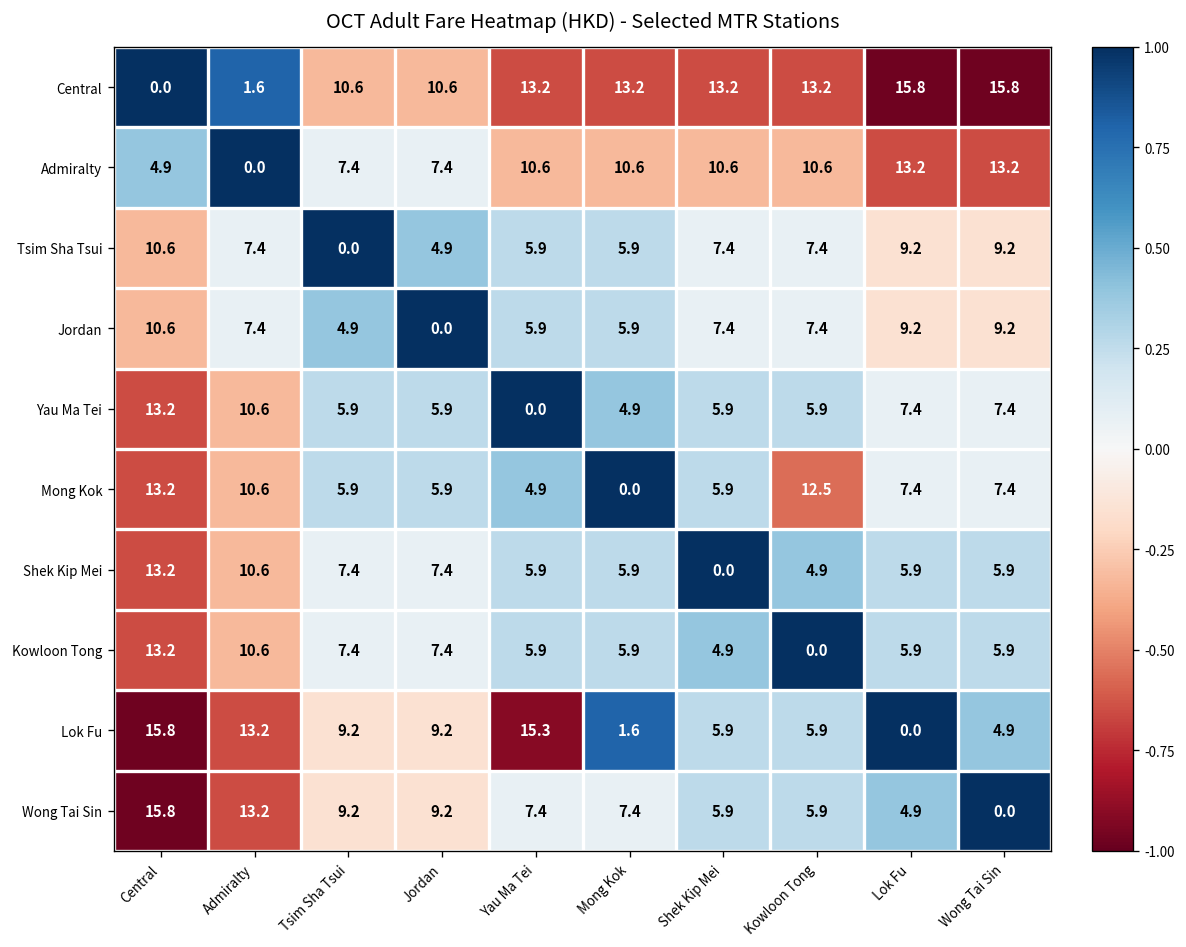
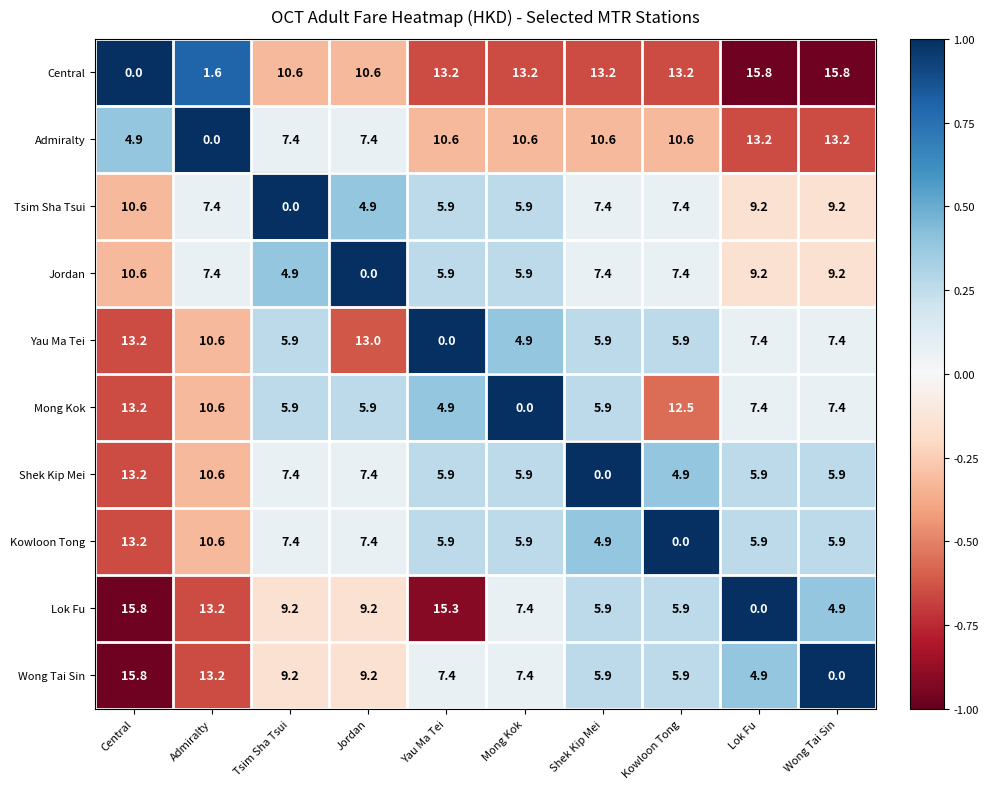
  {
    "Central": {
      "Central": 0.0,
      "Admiralty": 1.6,
      "Tsim Sha Tsui": 10.6,
      "Jordan": 10.6,
      "Yau Ma Tei": 13.2,
      "Mong Kok": 13.2,
      "Shek Kip Mei": 13.2,
      "Kowloon Tong": 13.2,
      "Lok Fu": 15.8,
      "Wong Tai Sin": 15.8
    },
    "Admiralty": {
      "Central": 4.9,
      "Admiralty": 0.0,
      "Tsim Sha Tsui": 7.4,
      "Jordan": 7.4,
      "Yau Ma Tei": 10.6,
      "Mong Kok": 10.6,
      "Shek Kip Mei": 10.6,
      "Kowloon Tong": 10.6,
      "Lok Fu": 13.2,
      "Wong Tai Sin": 13.2
    },
    "Tsim Sha Tsui": {
      "Central": 10.6,
      "Admiralty": 7.4,
      "Tsim Sha Tsui": 0.0,
      "Jordan": 4.9,
      "Yau Ma Tei": 5.9,
      "Mong Kok": 5.9,
      "Shek Kip Mei": 7.4,
      "Kowloon Tong": 7.4,
      "Lok Fu": 9.2,
      "Wong Tai Sin": 9.2
    },
    "Jordan": {
      "Central": 10.6,
      "Admiralty": 7.4,
      "Tsim Sha Tsui": 4.9,
      "Jordan": 0.0,
      "Yau Ma Tei": 5.9,
      "Mong Kok": 5.9,
      "Shek Kip Mei": 7.4,
      "Kowloon Tong": 7.4,
      "Lok Fu": 9.2,
      "Wong Tai Sin": 9.2
    },
    "Yau Ma Tei": {
      "Central": 13.2,
      "Admiralty": 10.6,
      "Tsim Sha Tsui": 5.9,
-     "Jordan": 5.9,
+     "Jordan": 13.0,
      "Yau Ma Tei": 0.0,
      "Mong Kok": 4.9,
      "Shek Kip Mei": 5.9,
      "Kowloon Tong": 5.9,
      "Lok Fu": 7.4,
      "Wong Tai Sin": 7.4
    },
    "Mong Kok": {
      "Central": 13.2,
      "Admiralty": 10.6,
      "Tsim Sha Tsui": 5.9,
      "Jordan": 5.9,
      "Yau Ma Tei": 4.9,
      "Mong Kok": 0.0,
      "Shek Kip Mei": 5.9,
      "Kowloon Tong": 12.5,
      "Lok Fu": 7.4,
      "Wong Tai Sin": 7.4
    },
    "Shek Kip Mei": {
      "Central": 13.2,
      "Admiralty": 10.6,
      "Tsim Sha Tsui": 7.4,
      "Jordan": 7.4,
      "Yau Ma Tei": 5.9,
      "Mong Kok": 5.9,
      "Shek Kip Mei": 0.0,
      "Kowloon Tong": 4.9,
      "Lok Fu": 5.9,
      "Wong Tai Sin": 5.9
    },
    "Kowloon Tong": {
      "Central": 13.2,
      "Admiralty": 10.6,
      "Tsim Sha Tsui": 7.4,
      "Jordan": 7.4,
      "Yau Ma Tei": 5.9,
      "Mong Kok": 5.9,
      "Shek Kip Mei": 4.9,
      "Kowloon Tong": 0.0,
      "Lok Fu": 5.9,
      "Wong Tai Sin": 5.9
    },
    "Lok Fu": {
      "Central": 15.8,
      "Admiralty": 13.2,
      "Tsim Sha Tsui": 9.2,
      "Jordan": 9.2,
      "Yau Ma Tei": 15.3,
-     "Mong Kok": 1.6,
+     "Mong Kok": 7.4,
      "Shek Kip Mei": 5.9,
      "Kowloon Tong": 5.9,
      "Lok Fu": 0.0,
      "Wong Tai Sin": 4.9
    },
    "Wong Tai Sin": {
      "Central": 15.8,
      "Admiralty": 13.2,
      "Tsim Sha Tsui": 9.2,
      "Jordan": 9.2,
      "Yau Ma Tei": 7.4,
      "Mong Kok": 7.4,
      "Shek Kip Mei": 5.9,
      "Kowloon Tong": 5.9,
      "Lok Fu": 4.9,
      "Wong Tai Sin": 0.0
    }
  }
